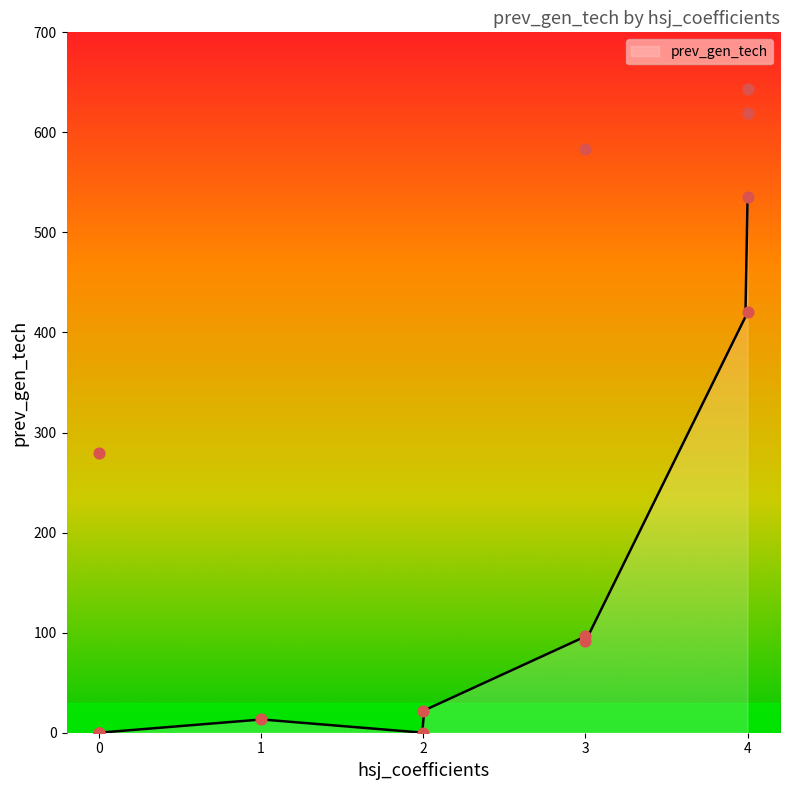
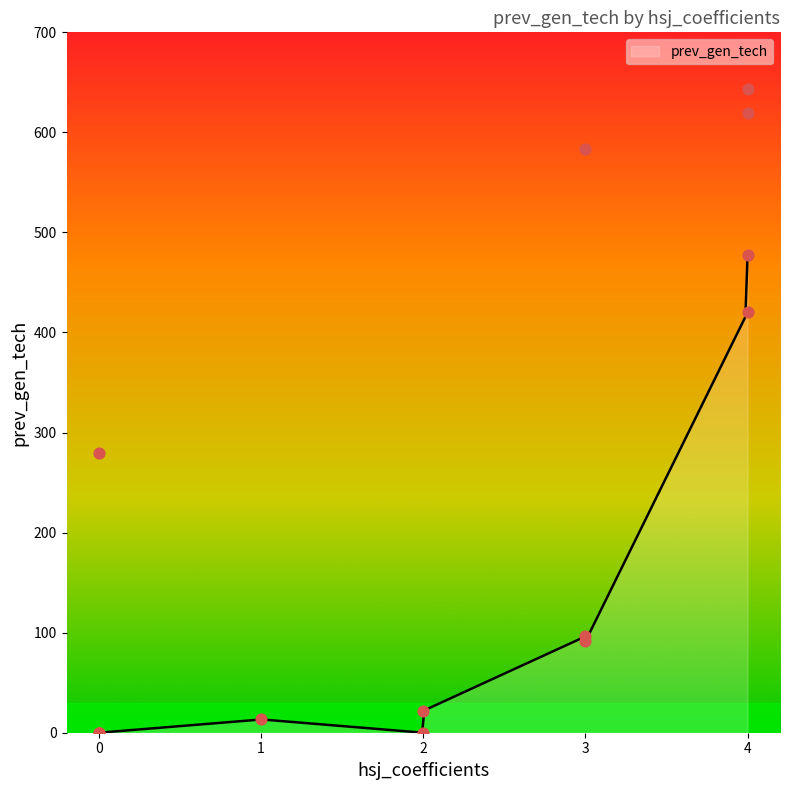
  {
    "prev_gen_tech": {
-     "4": 535
+     "4": 478
    }
  }
